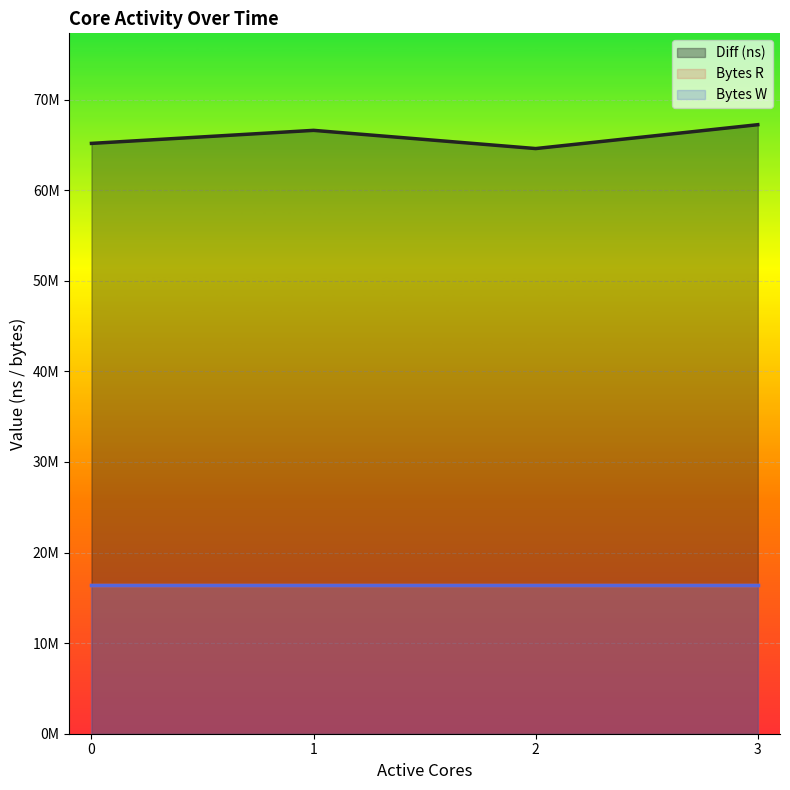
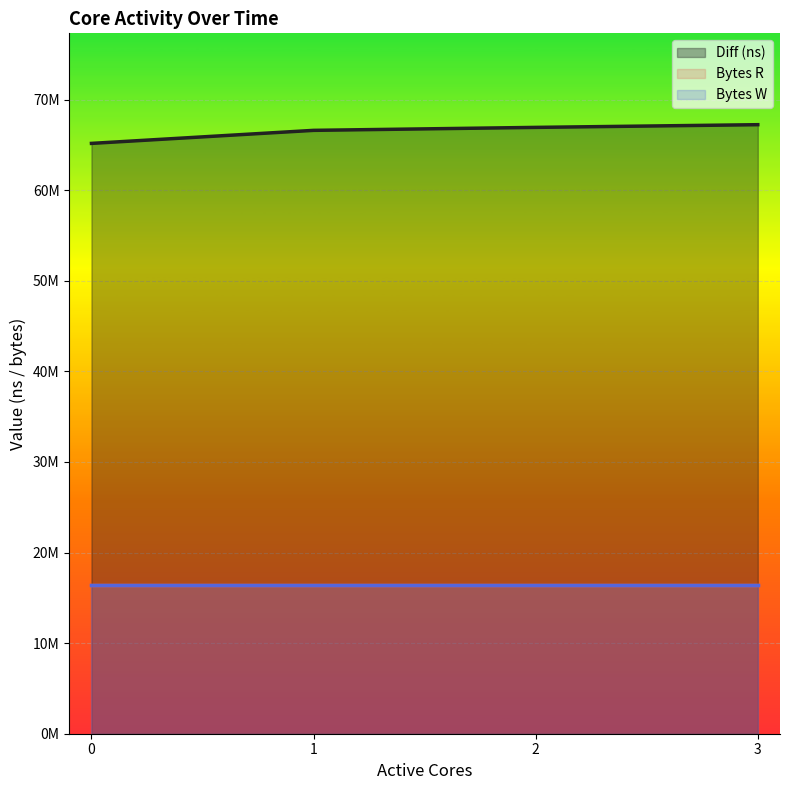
  {
    "Diff (ns)": {
      "0": 65000000,
      "1": 67000000,
-     "2": 65000000,
+     "2": 67000000,
      "3": 67000000
    },
    "Bytes W": {
      "0": 16000000,
      "1": 16000000,
      "2": 16000000,
      "3": 16000000
    }
  }
